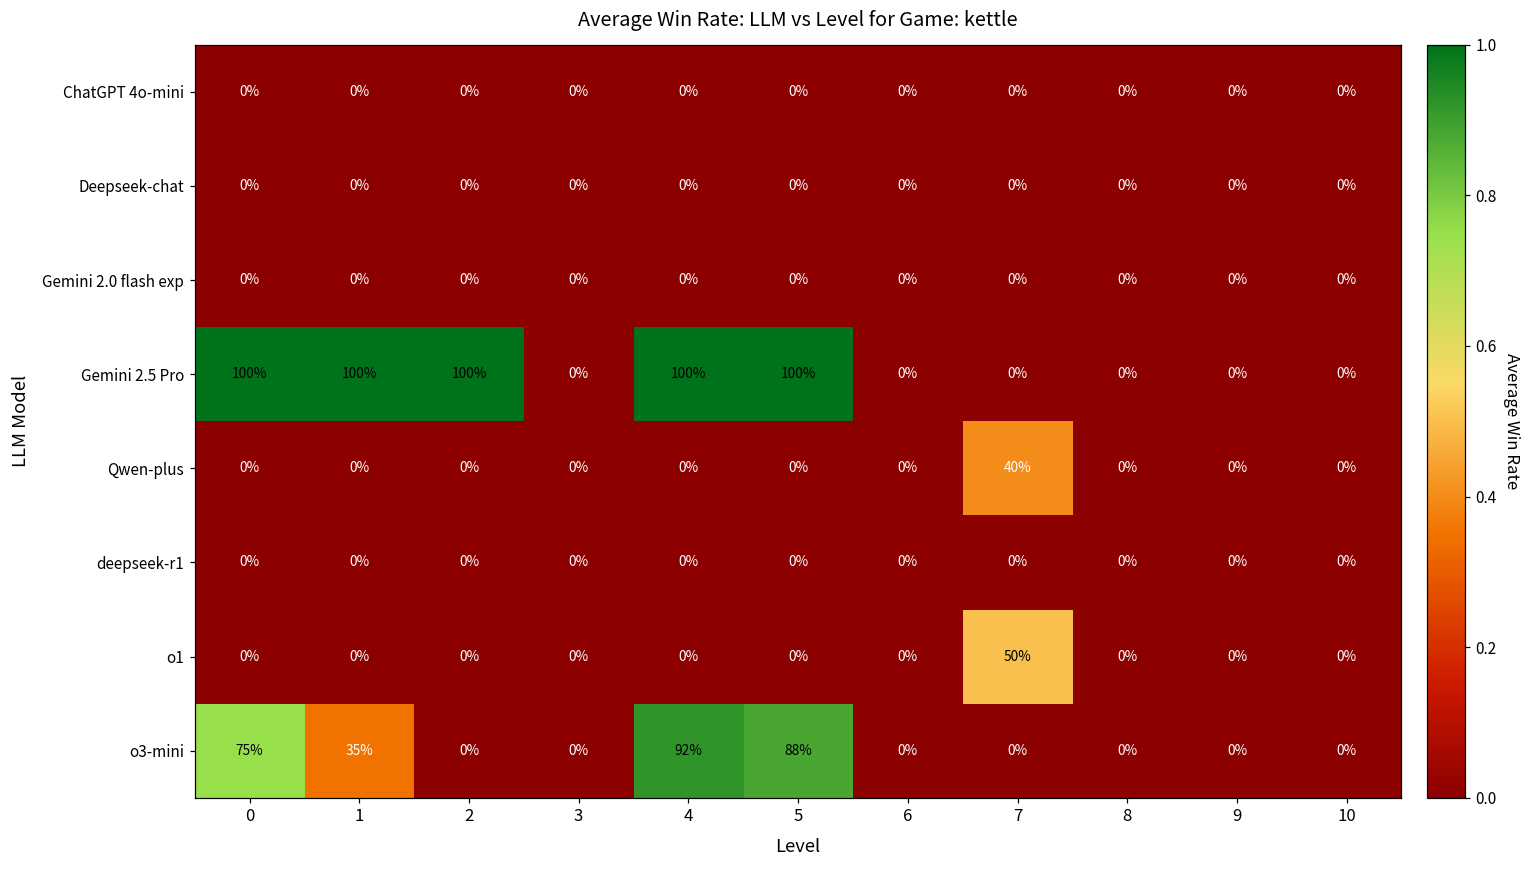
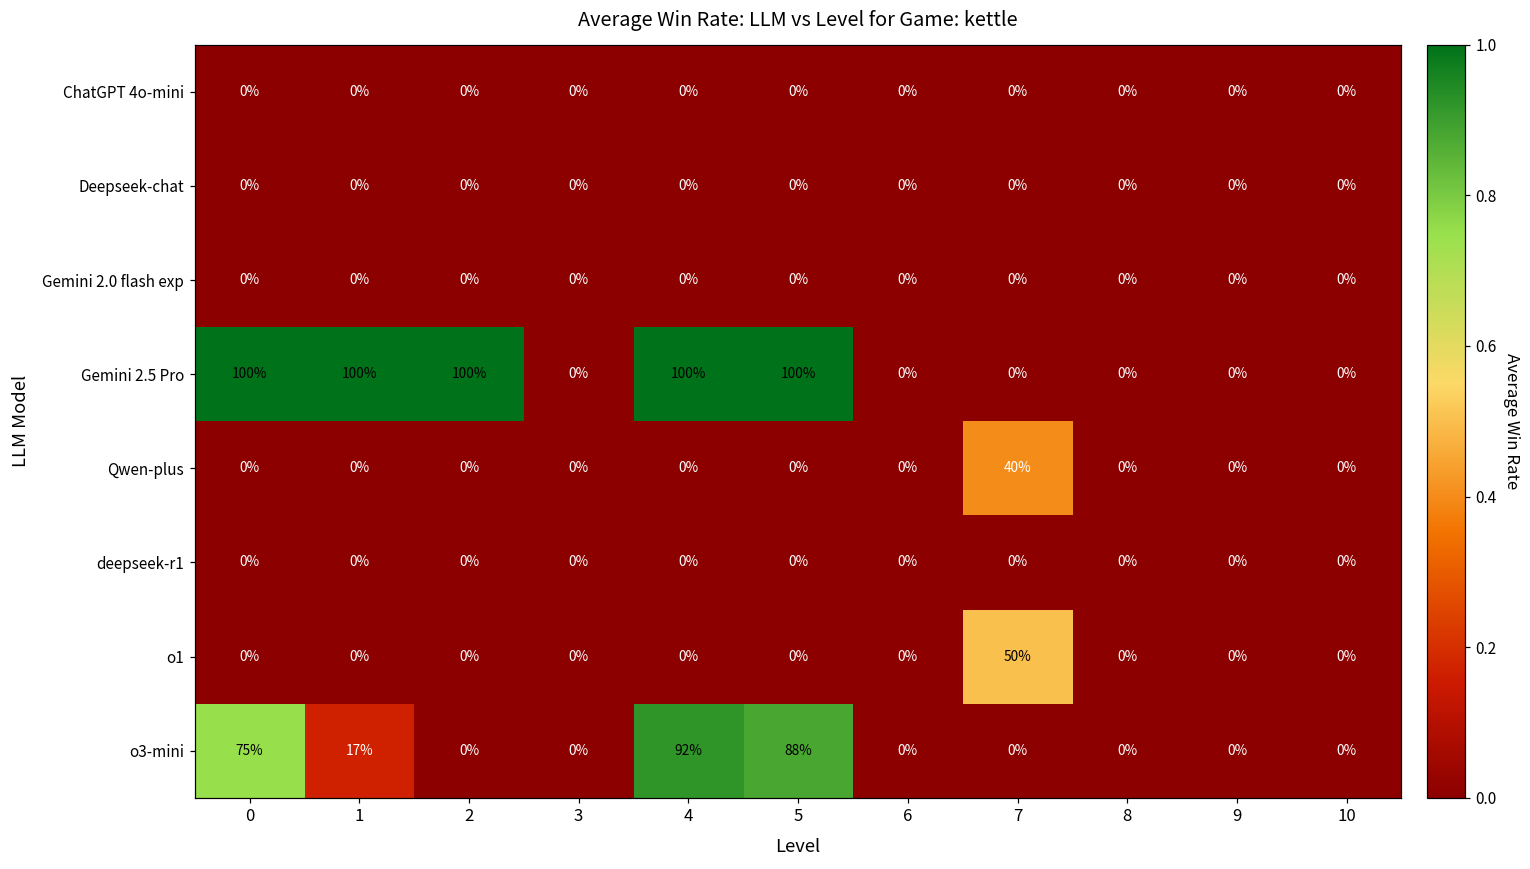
  {
    "ChatGPT 4o-mini": {
      "0": "0%",
      "1": "0%",
      "2": "0%",
      "3": "0%",
      "4": "0%",
      "5": "0%",
      "6": "0%",
      "7": "0%",
      "8": "0%",
      "9": "0%",
      "10": "0%"
    },
    "Deepseek-chat": {
      "0": "0%",
      "1": "0%",
      "2": "0%",
      "3": "0%",
      "4": "0%",
      "5": "0%",
      "6": "0%",
      "7": "0%",
      "8": "0%",
      "9": "0%",
      "10": "0%"
    },
    "Gemini 2.0 flash exp": {
      "0": "0%",
      "1": "0%",
      "2": "0%",
      "3": "0%",
      "4": "0%",
      "5": "0%",
      "6": "0%",
      "7": "0%",
      "8": "0%",
      "9": "0%",
      "10": "0%"
    },
    "Gemini 2.5 Pro": {
      "0": "100%",
      "1": "100%",
      "2": "100%",
      "3": "0%",
      "4": "100%",
      "5": "100%",
      "6": "0%",
      "7": "0%",
      "8": "0%",
      "9": "0%",
      "10": "0%"
    },
    "Qwen-plus": {
      "0": "0%",
      "1": "0%",
      "2": "0%",
      "3": "0%",
      "4": "0%",
      "5": "0%",
      "6": "0%",
      "7": "40%",
      "8": "0%",
      "9": "0%",
      "10": "0%"
    },
    "deepseek-r1": {
      "0": "0%",
      "1": "0%",
      "2": "0%",
      "3": "0%",
      "4": "0%",
      "5": "0%",
      "6": "0%",
      "7": "0%",
      "8": "0%",
      "9": "0%",
      "10": "0%"
    },
    "o1": {
      "0": "0%",
      "1": "0%",
      "2": "0%",
      "3": "0%",
      "4": "0%",
      "5": "0%",
      "6": "0%",
      "7": "50%",
      "8": "0%",
      "9": "0%",
      "10": "0%"
    },
    "o3-mini": {
      "0": "75%",
-     "1": "35%",
+     "1": "17%",
      "2": "0%",
      "3": "0%",
      "4": "92%",
      "5": "88%",
      "6": "0%",
      "7": "0%",
      "8": "0%",
      "9": "0%",
      "10": "0%"
    }
  }
